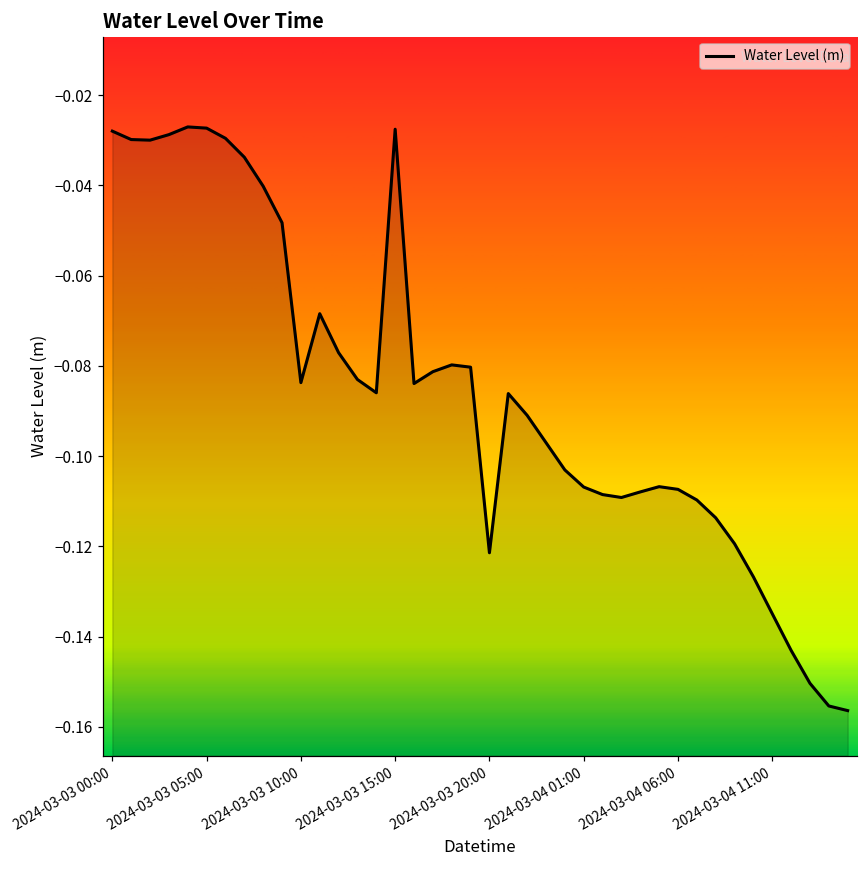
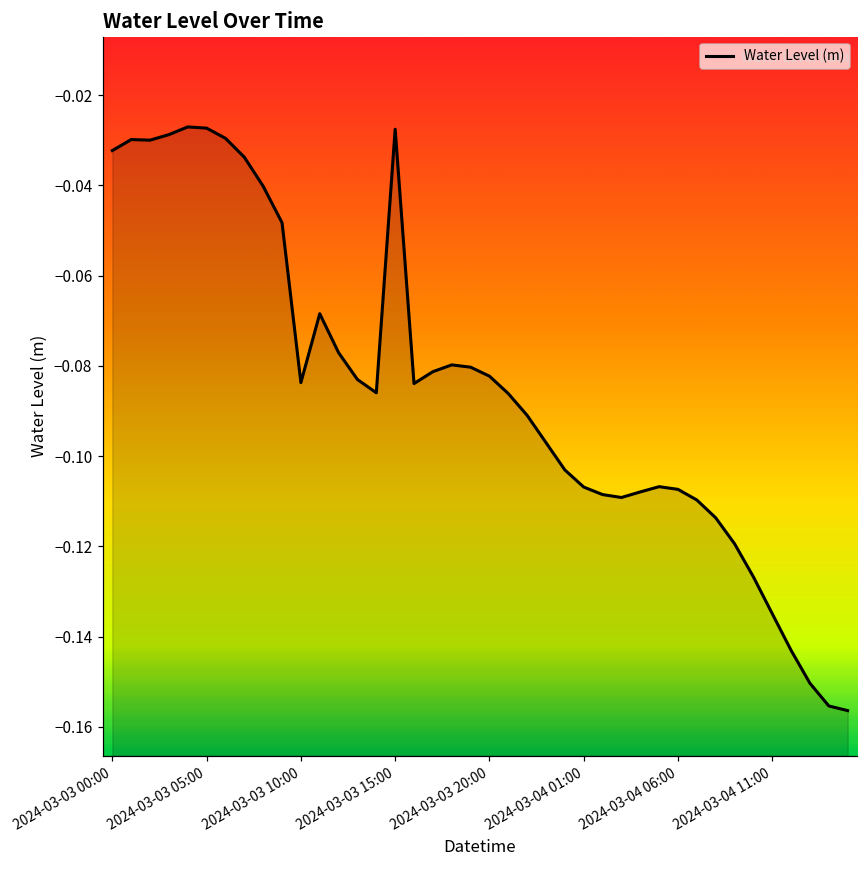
  {
-   "2024-03-03 00:00": -0.028,
+   "2024-03-03 00:00": -0.032,
    "2024-03-03 05:00": -0.027,
    "2024-03-03 10:00": -0.084,
    "2024-03-03 15:00": -0.028,
-   "2024-03-03 20:00": -0.121,
+   "2024-03-03 20:00": -0.082,
    "2024-03-04 01:00": -0.107,
    "2024-03-04 06:00": -0.107,
    "2024-03-04 11:00": -0.135
  }
